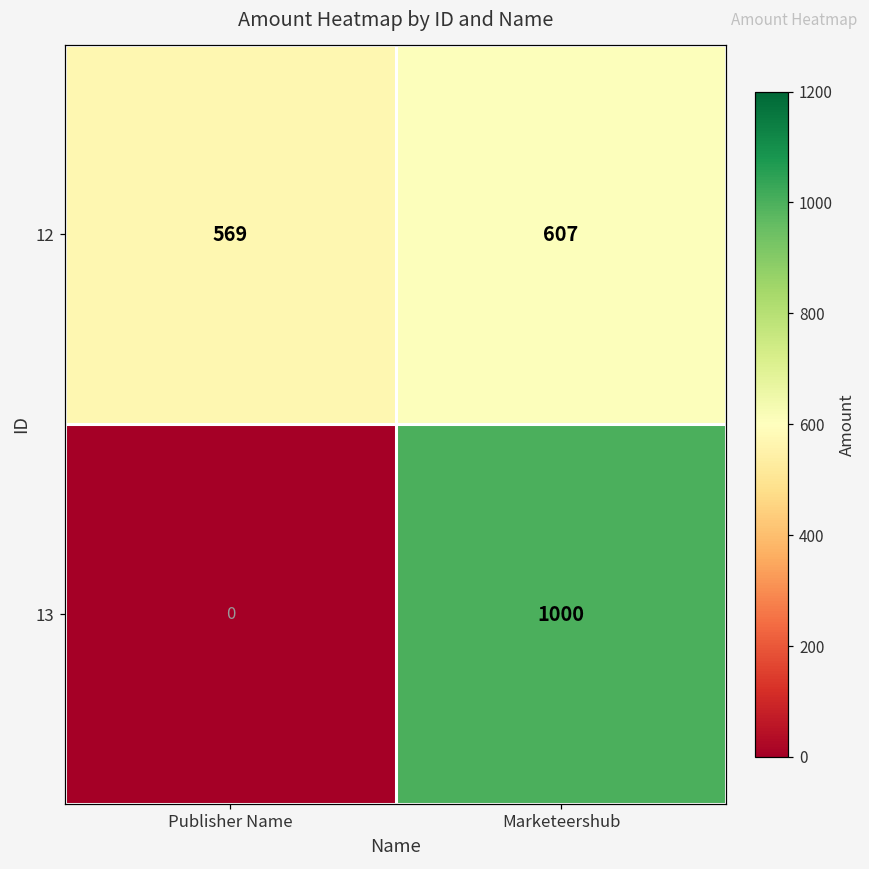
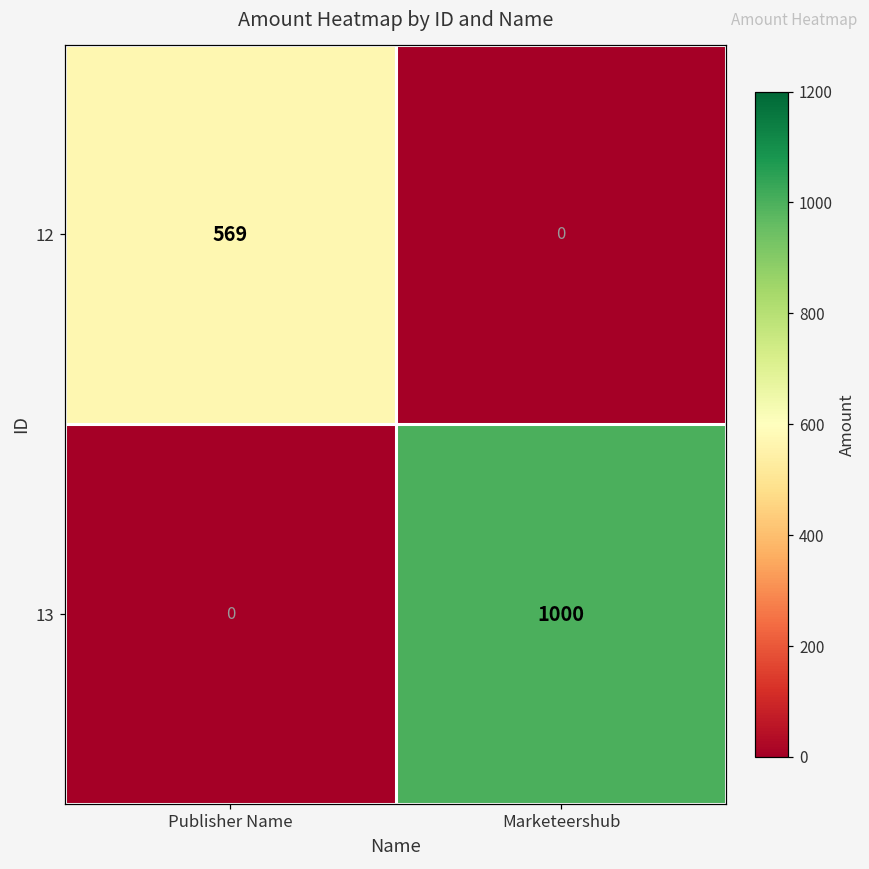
  {
    "12": {
      "Publisher Name": 569,
-     "Marketeershub": 607
+     "Marketeershub": 0
    },
    "13": {
      "Publisher Name": 0,
      "Marketeershub": 1000
    }
  }
